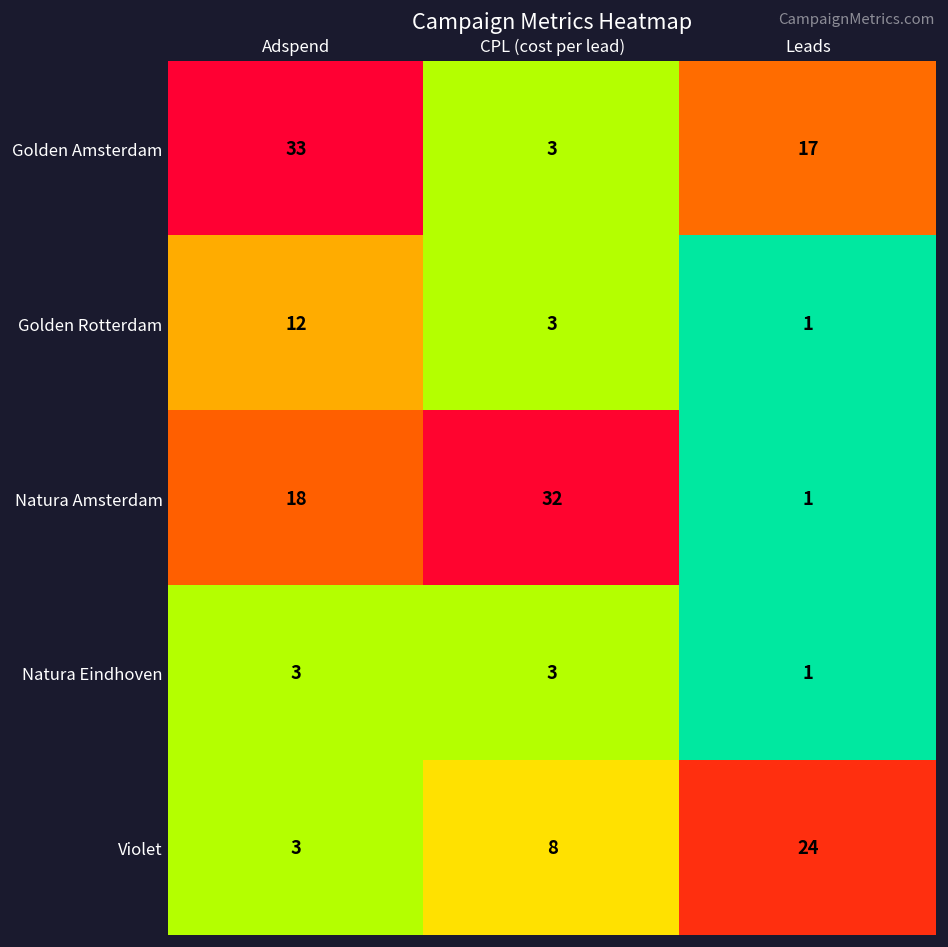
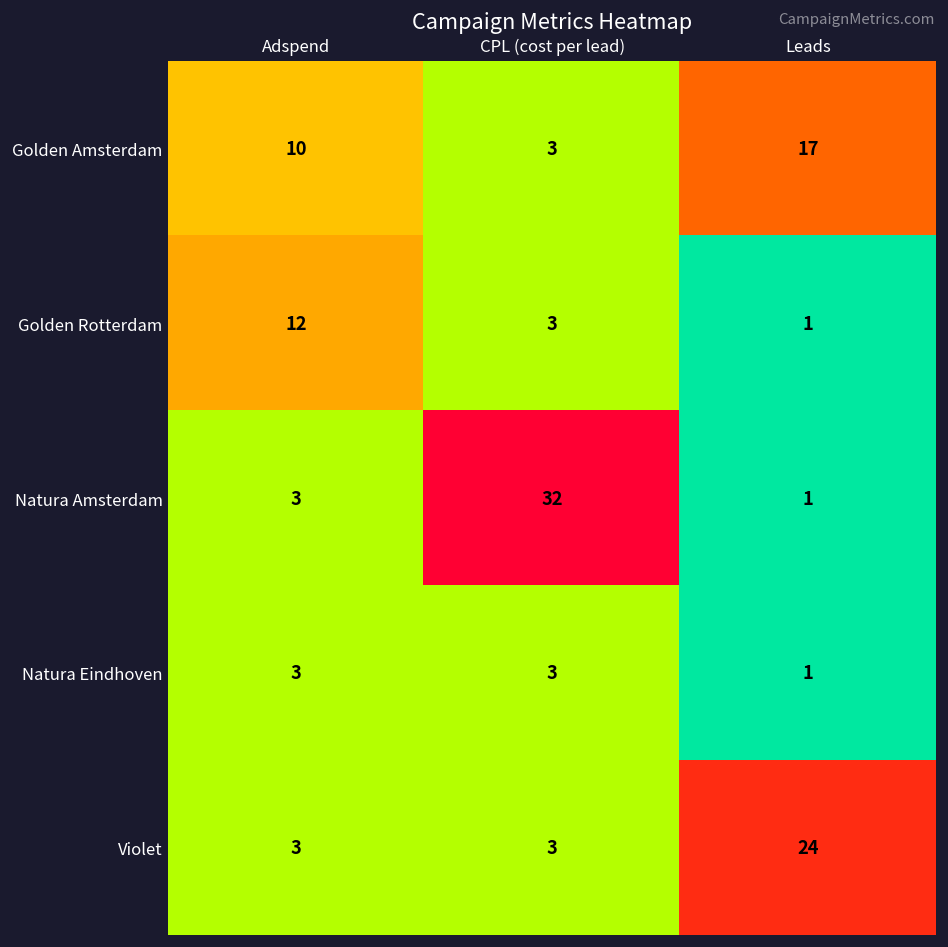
  {
    "Golden Amsterdam": {
-     "Adspend": 33,
+     "Adspend": 10,
      "CPL (cost per lead)": 3,
      "Leads": 17
    },
    "Golden Rotterdam": {
      "Adspend": 12,
      "CPL (cost per lead)": 3,
      "Leads": 1
    },
    "Natura Amsterdam": {
-     "Adspend": 18,
+     "Adspend": 3,
      "CPL (cost per lead)": 32,
      "Leads": 1
    },
    "Natura Eindhoven": {
      "Adspend": 3,
      "CPL (cost per lead)": 3,
      "Leads": 1
    },
    "Violet": {
      "Adspend": 3,
-     "CPL (cost per lead)": 8,
+     "CPL (cost per lead)": 3,
      "Leads": 24
    }
  }
